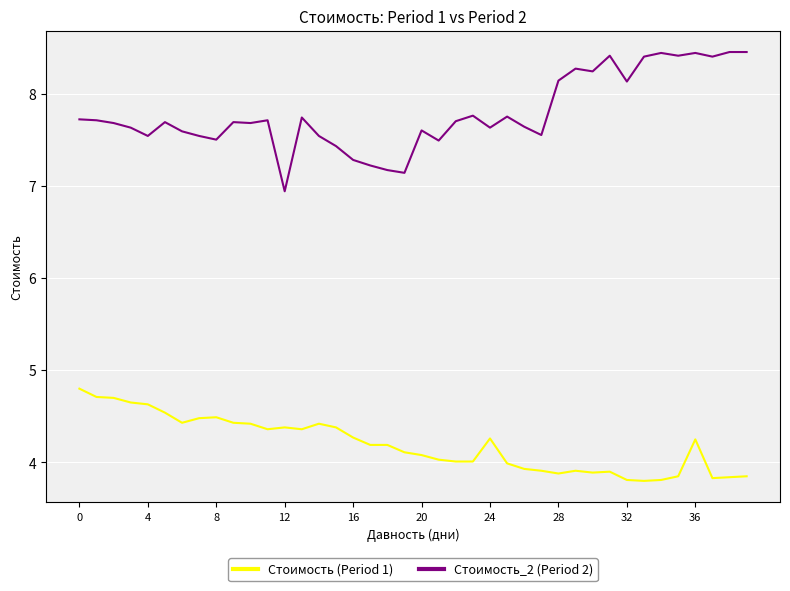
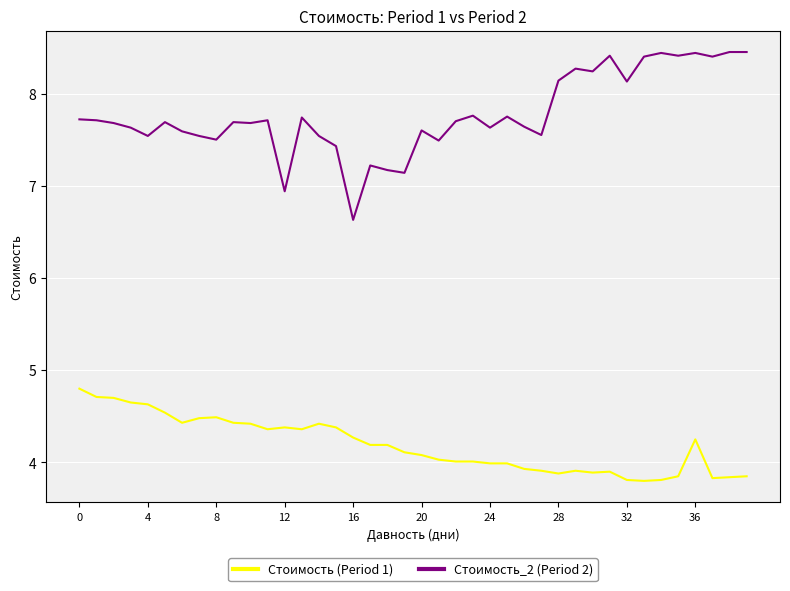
  {
    "Стоимость (Period 1)": {
      "0": 4.8,
      "4": 4.6,
      "8": 4.5,
      "12": 4.4,
      "16": 4.3,
      "20": 4.1,
-     "24": 4.3,
+     "24": 4.0,
      "28": 3.9,
      "32": 3.8,
      "36": 4.3
    },
    "Стоимость_2 (Period 2)": {
      "0": 7.7,
      "4": 7.5,
      "8": 7.5,
      "12": 6.9,
-     "16": 7.3,
+     "16": 6.6,
      "20": 7.6,
      "24": 7.6,
      "28": 8.1,
      "32": 8.1,
      "36": 8.4
    }
  }
